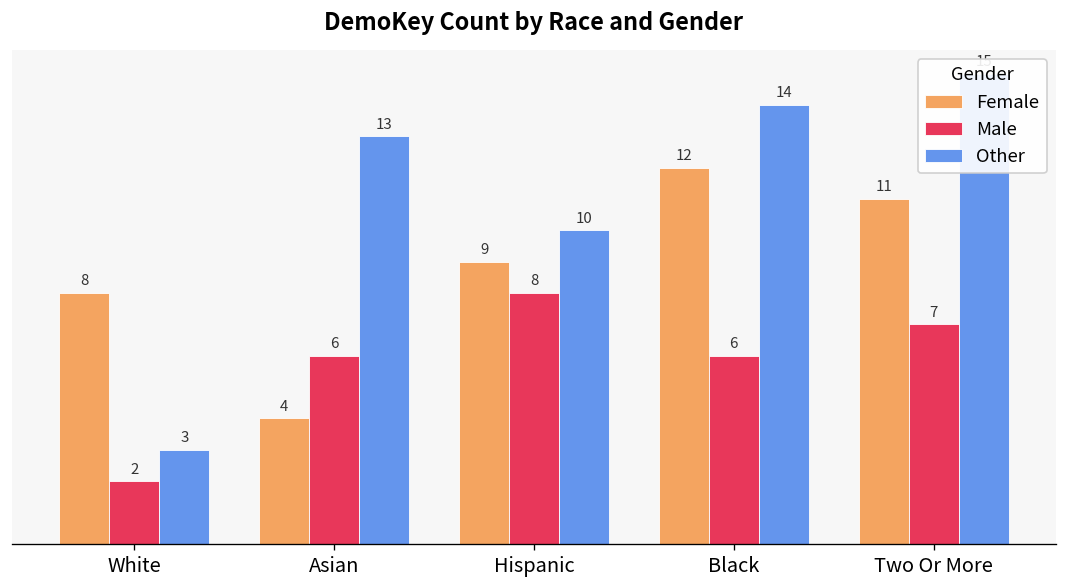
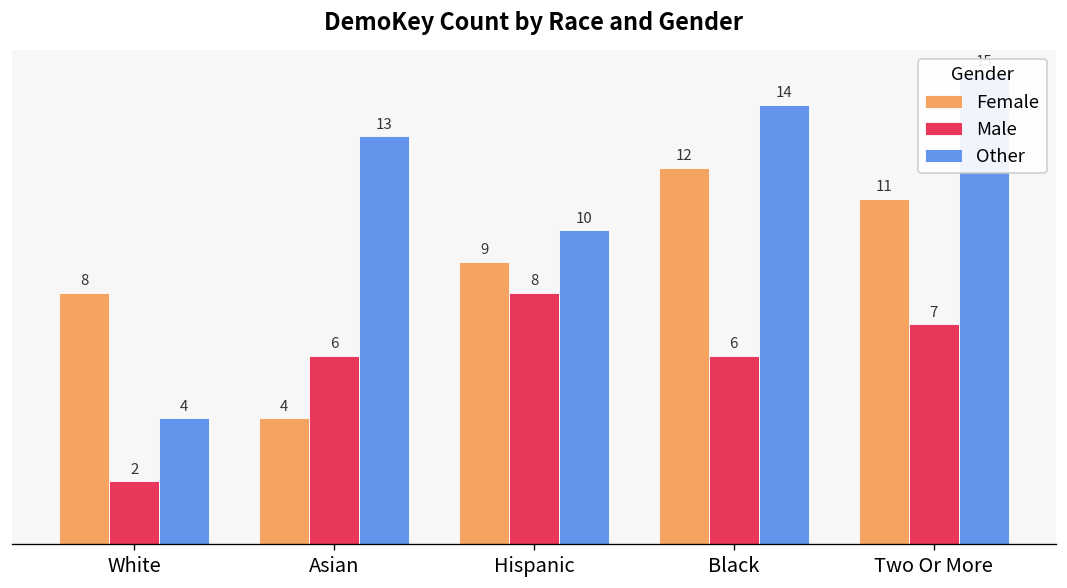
  {
    "Female": {
      "White": 8,
      "Asian": 4,
      "Hispanic": 9,
      "Black": 12,
      "Two Or More": 11
    },
    "Male": {
      "White": 2,
      "Asian": 6,
      "Hispanic": 8,
      "Black": 6,
      "Two Or More": 7
    },
    "Other": {
-     "White": 3,
+     "White": 4,
      "Asian": 13,
      "Hispanic": 10,
      "Black": 14
    }
  }
